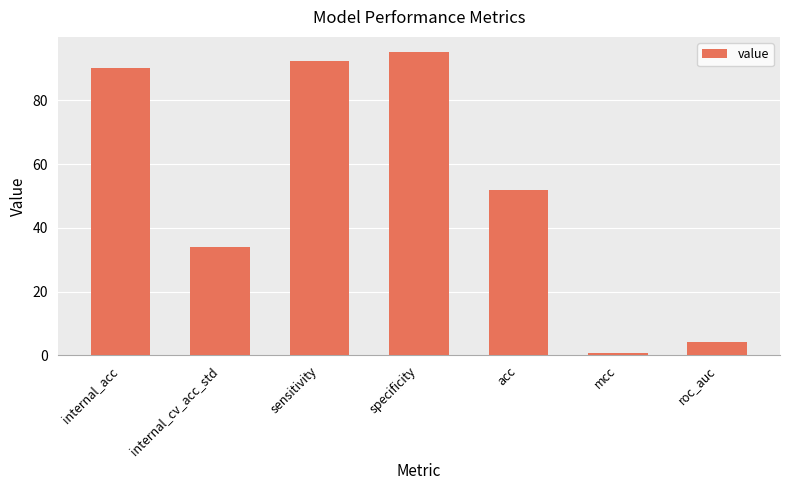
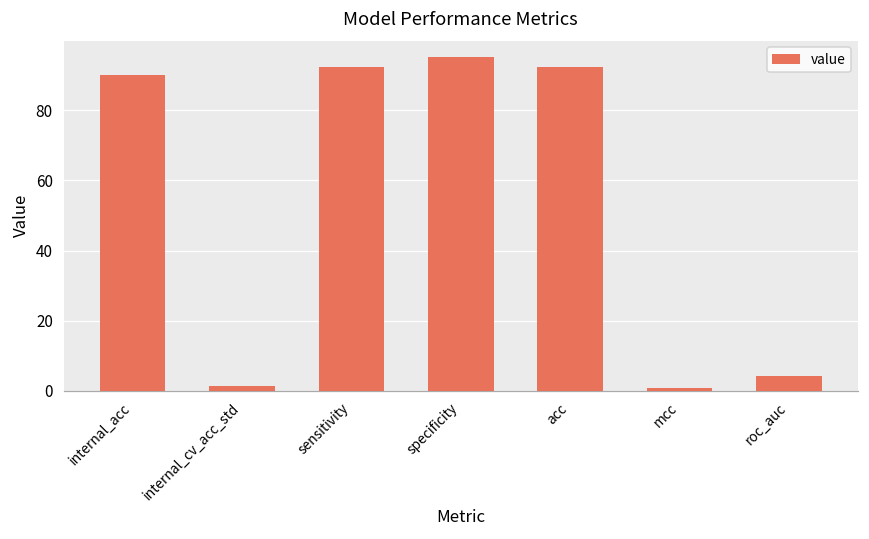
  {
    "internal_acc": 90,
-   "internal_cv_acc_std": 34,
+   "internal_cv_acc_std": 1,
    "sensitivity": 92,
    "specificity": 95,
-   "acc": 52,
+   "acc": 92,
    "mcc": 1,
    "roc_auc": 4
  }
